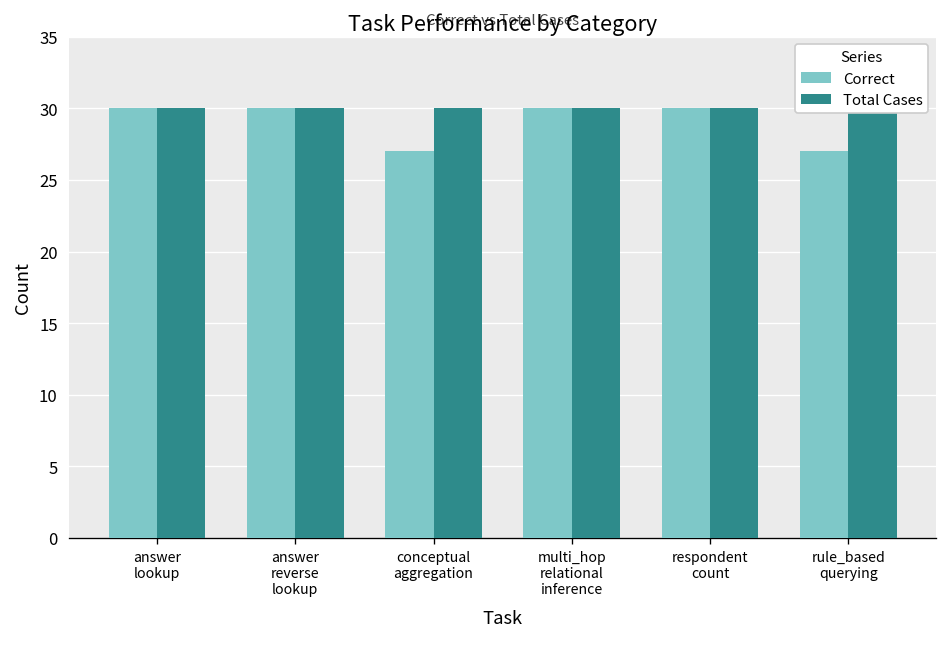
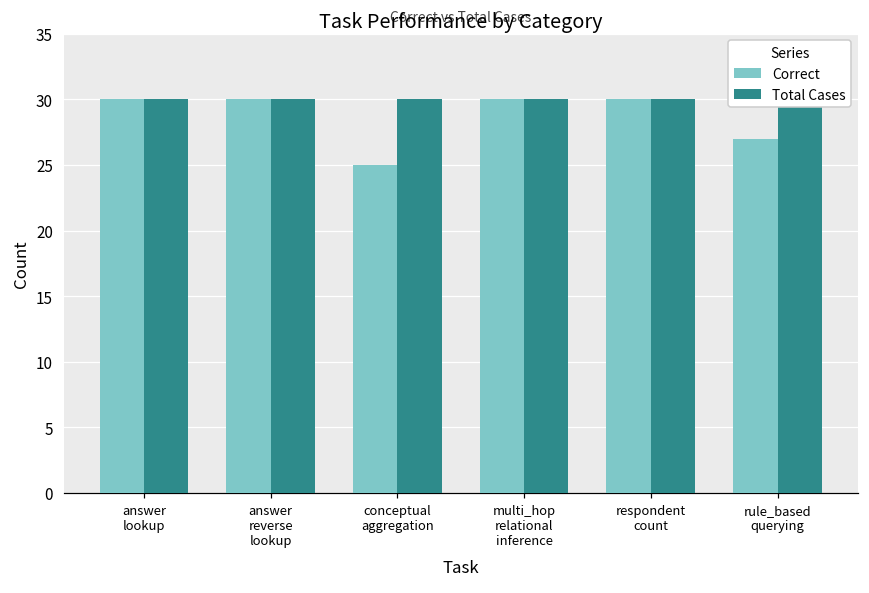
  {
    "Correct": {
      "answer lookup": 30,
      "answer reverse lookup": 30,
-     "conceptual aggregation": 27,
+     "conceptual aggregation": 25,
      "multi_hop relational inference": 30,
      "respondent count": 30,
      "rule_based querying": 27
    },
    "Total Cases": {
      "answer lookup": 30,
      "answer reverse lookup": 30,
      "conceptual aggregation": 30,
      "multi_hop relational inference": 30,
      "respondent count": 30
    }
  }
